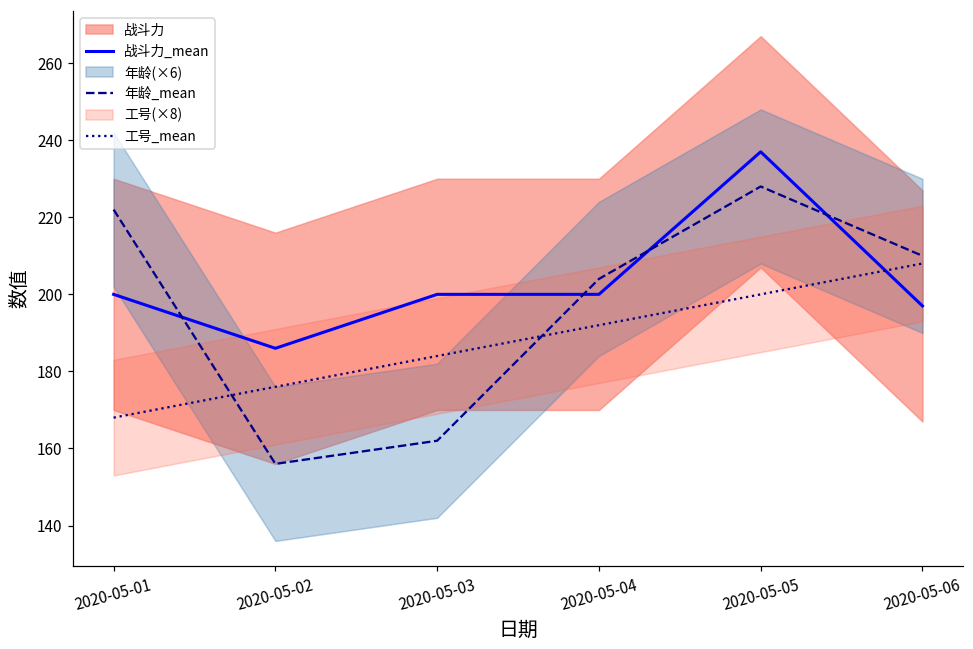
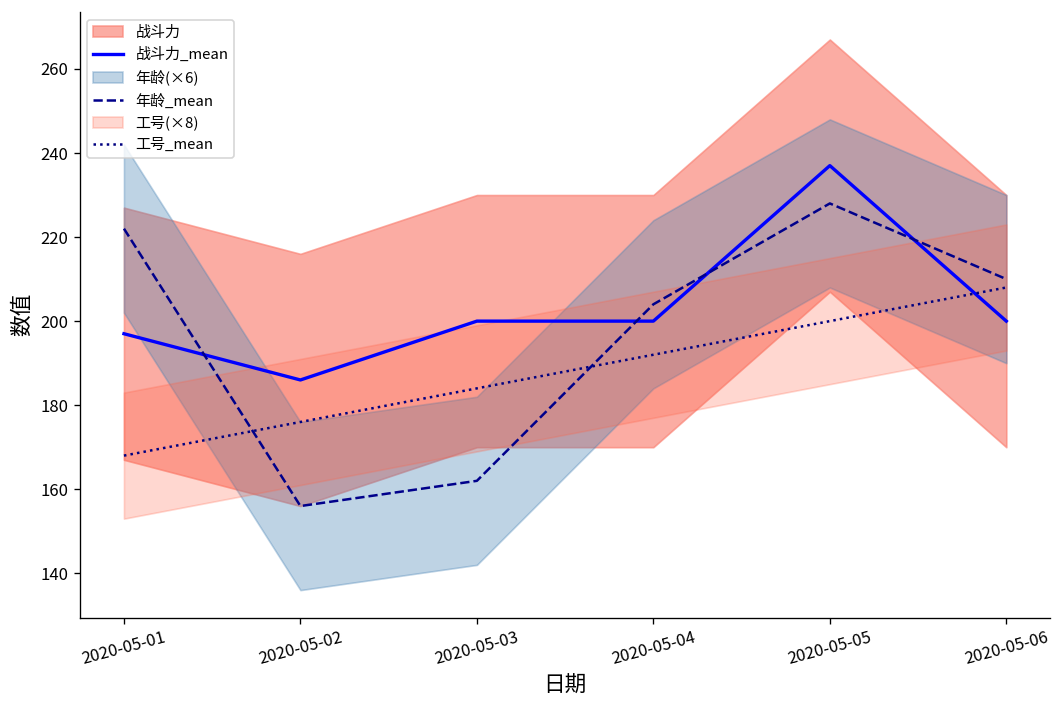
  {
    "战斗力_mean": {
-     "2020-05-01": 200,
+     "2020-05-01": 197,
      "2020-05-02": 186,
      "2020-05-03": 200,
      "2020-05-04": 200,
      "2020-05-05": 237,
-     "2020-05-06": 197
+     "2020-05-06": 200
    }
  }
